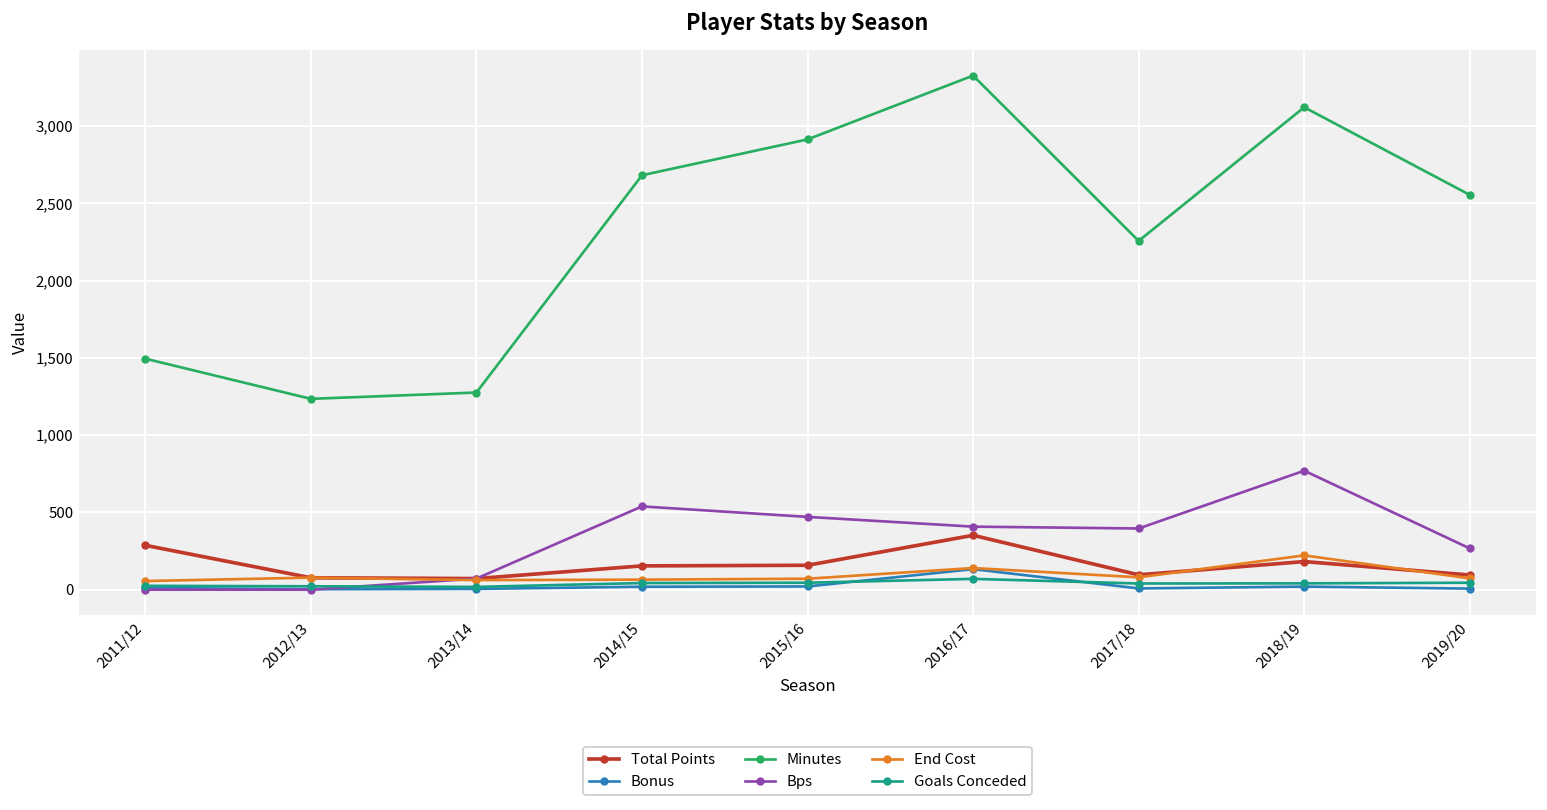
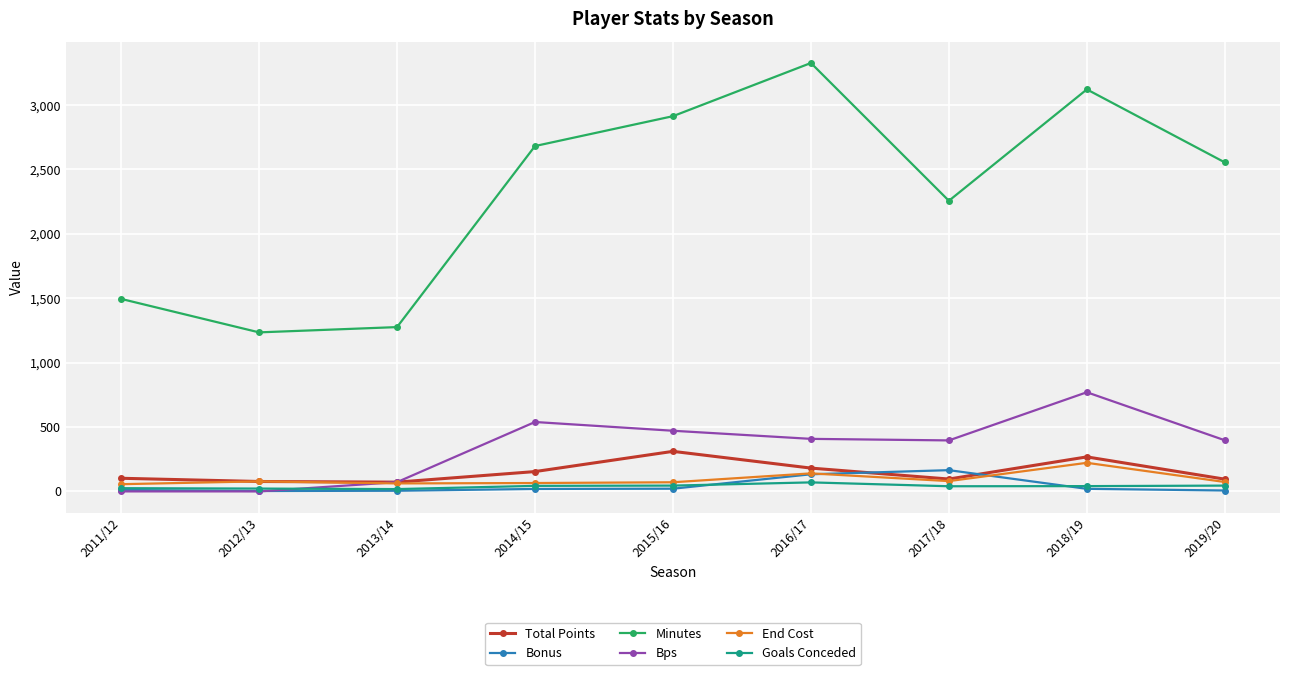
  {
    "Total Points": {
-     "2011/12": 290,
+     "2011/12": 100,
      "2014/15": 150,
-     "2015/16": 160,
-     "2016/17": 350,
-     "2018/19": 180,
+     "2015/16": 310,
+     "2016/17": 180,
+     "2018/19": 270,
      "2019/20": 100
    },
    "Bonus": {
      "2014/15": 20,
      "2015/16": 20,
-     "2017/18": 10,
+     "2017/18": 170,
      "2018/19": 20,
      "2019/20": 10
    },
    "Bps": {
      "2014/15": 540,
      "2015/16": 470,
      "2016/17": 410,
      "2017/18": 400,
      "2018/19": 770,
-     "2019/20": 270
+     "2019/20": 400
    },
    "End Cost": {
      "2011/12": 60,
      "2014/15": 70,
      "2015/16": 70,
      "2018/19": 220,
      "2019/20": 70
    }
  }
